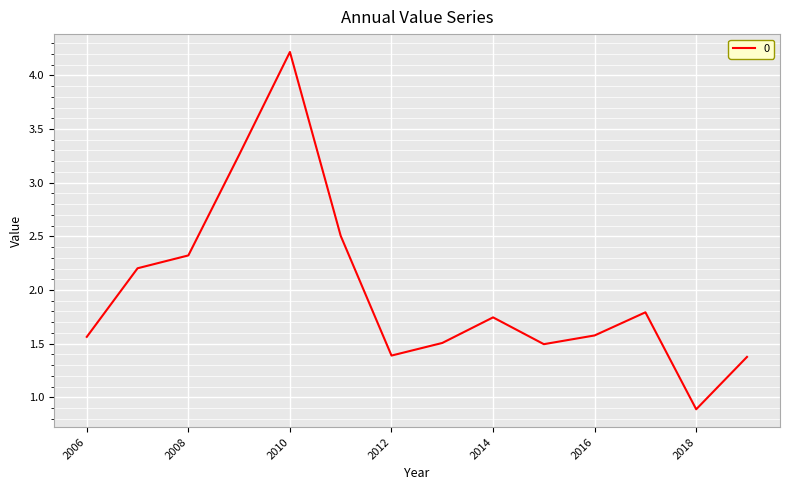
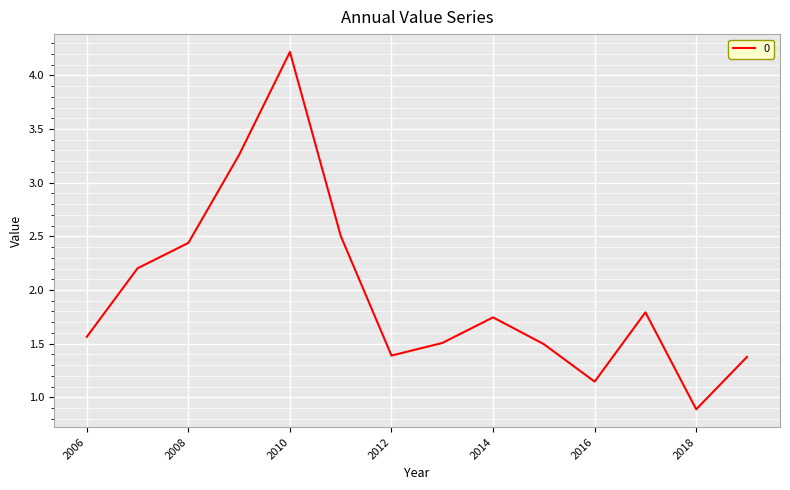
  {
    "2006": 1.56,
-   "2008": 2.32,
+   "2008": 2.44,
    "2010": 4.22,
    "2012": 1.39,
    "2014": 1.74,
-   "2016": 1.58,
+   "2016": 1.15,
    "2018": 0.89
  }
